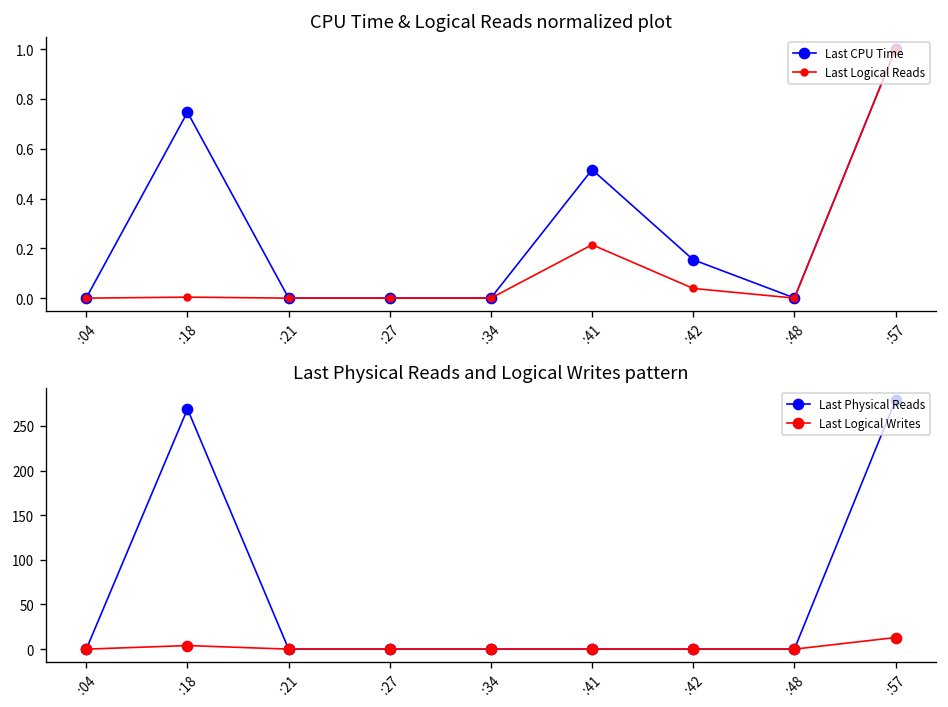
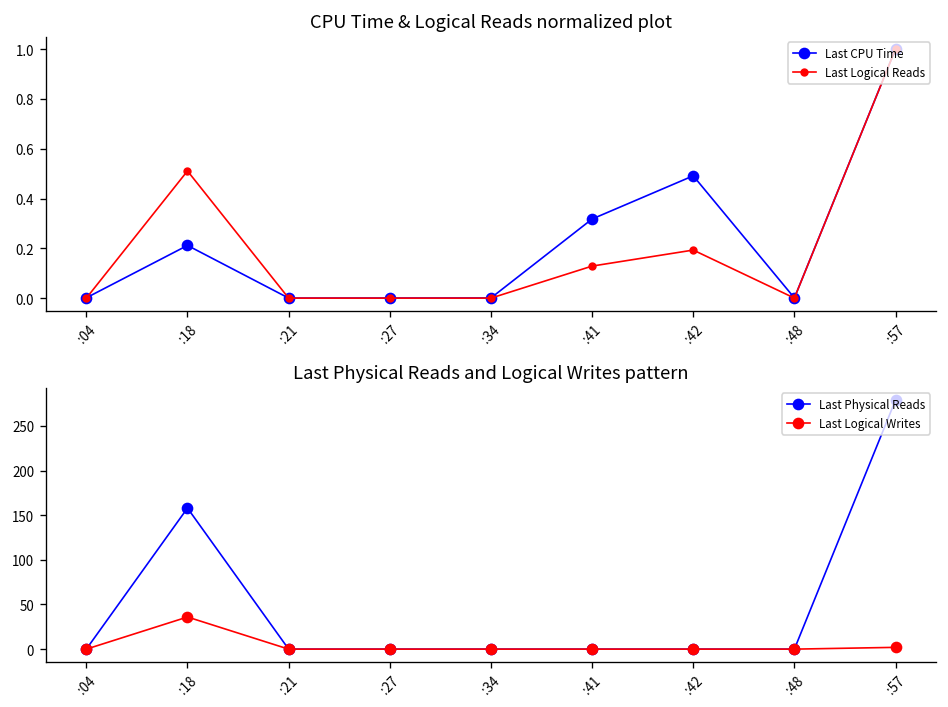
  {
    "CPU Time & Logical Reads normalized plot": {
      "Last CPU Time": {
-       ":18": 0.75,
-       ":41": 0.52,
-       ":42": 0.15
+       ":18": 0.21,
+       ":41": 0.32,
+       ":42": 0.49
      },
      "Last Logical Reads": {
-       ":18": 0.00,
-       ":41": 0.21,
-       ":42": 0.04
+       ":18": 0.51,
+       ":41": 0.13,
+       ":42": 0.19
      }
    },
    "Last Physical Reads and Logical Writes pattern": {
      "Last Physical Reads": {
-       ":18": 270
+       ":18": 160
      },
      "Last Logical Writes": {
-       ":18": 0,
-       ":57": 10
+       ":18": 40,
+       ":57": 0
      }
    }
  }
